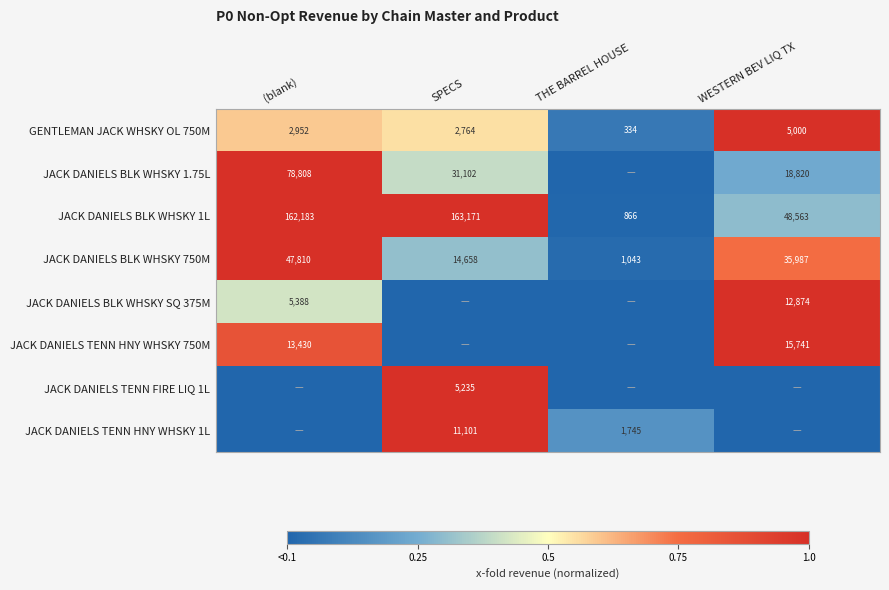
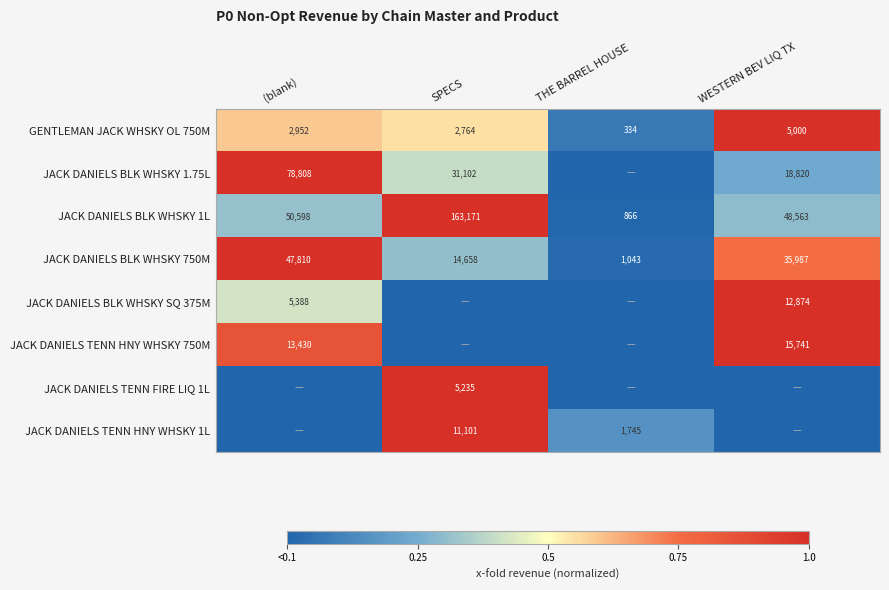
  {
    "GENTLEMAN JACK WHSKY OL 750M": {
      "(blank)": "2,952",
      "SPECS": "2,764",
      "THE BARREL HOUSE": "334",
      "WESTERN BEV LIQ TX": "5,000"
    },
    "JACK DANIELS BLK WHSKY 1.75L": {
      "(blank)": "78,808",
      "SPECS": "31,102",
      "WESTERN BEV LIQ TX": "18,820"
    },
    "JACK DANIELS BLK WHSKY 1L": {
-     "(blank)": "162,183",
+     "(blank)": "50,598",
      "SPECS": "163,171",
      "THE BARREL HOUSE": "866",
      "WESTERN BEV LIQ TX": "48,563"
    },
    "JACK DANIELS BLK WHSKY 750M": {
      "(blank)": "47,810",
      "SPECS": "14,658",
      "THE BARREL HOUSE": "1,043",
      "WESTERN BEV LIQ TX": "35,987"
    },
    "JACK DANIELS BLK WHSKY SQ 375M": {
      "(blank)": "5,388",
      "WESTERN BEV LIQ TX": "12,874"
    },
    "JACK DANIELS TENN HNY WHSKY 750M": {
      "(blank)": "13,430",
      "WESTERN BEV LIQ TX": "15,741"
    },
    "JACK DANIELS TENN FIRE LIQ 1L": {
      "SPECS": "5,235"
    },
    "JACK DANIELS TENN HNY WHSKY 1L": {
      "SPECS": "11,101",
      "THE BARREL HOUSE": "1,745"
    }
  }
